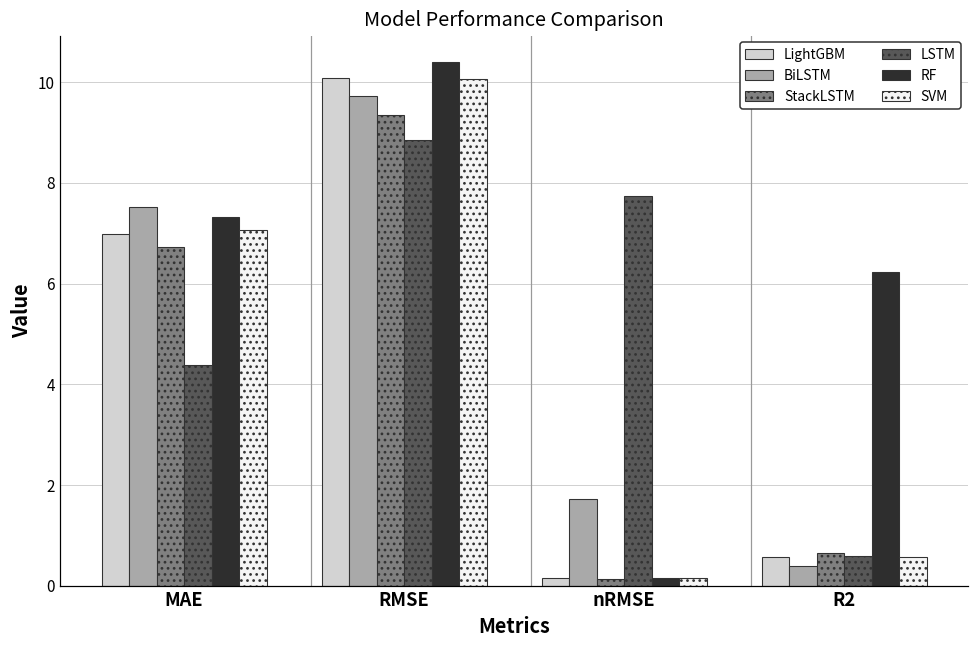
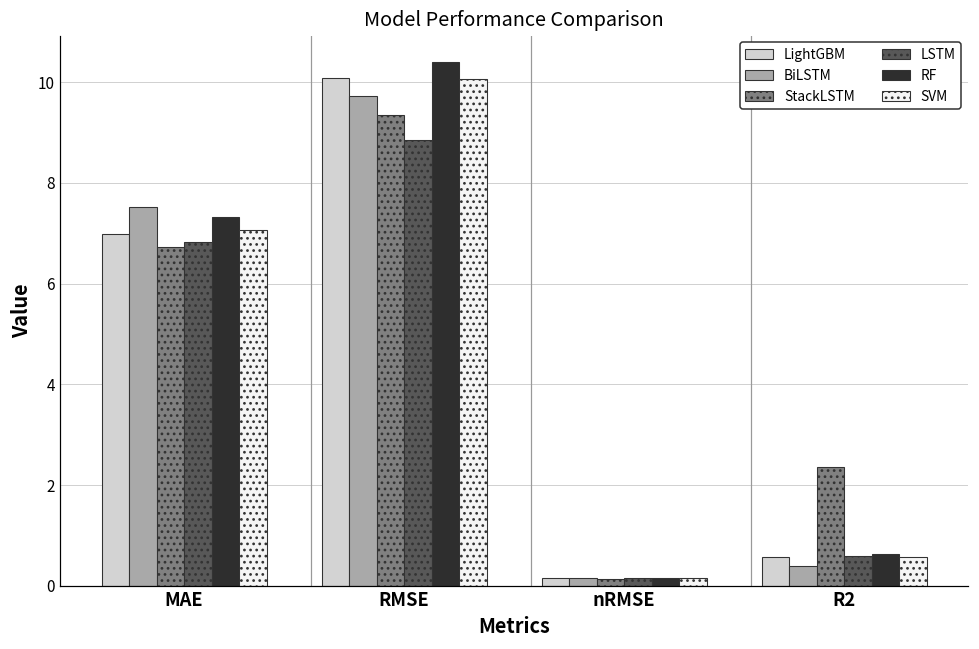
  {
    "BiLSTM": {
      "MAE": 7.5,
      "RMSE": 9.7,
-     "nRMSE": 1.7,
+     "nRMSE": 0.1,
      "R2": 0.4
    },
    "StackLSTM": {
      "MAE": 6.7,
      "RMSE": 9.3,
      "nRMSE": 0.1,
-     "R2": 0.6
+     "R2": 2.4
    },
    "LSTM": {
-     "MAE": 4.4,
+     "MAE": 6.8,
      "RMSE": 8.9,
-     "nRMSE": 7.7,
+     "nRMSE": 0.1,
      "R2": 0.6
    },
    "RF": {
      "MAE": 7.3,
      "RMSE": 10.4,
      "nRMSE": 0.2,
-     "R2": 6.2
+     "R2": 0.6
    }
  }
